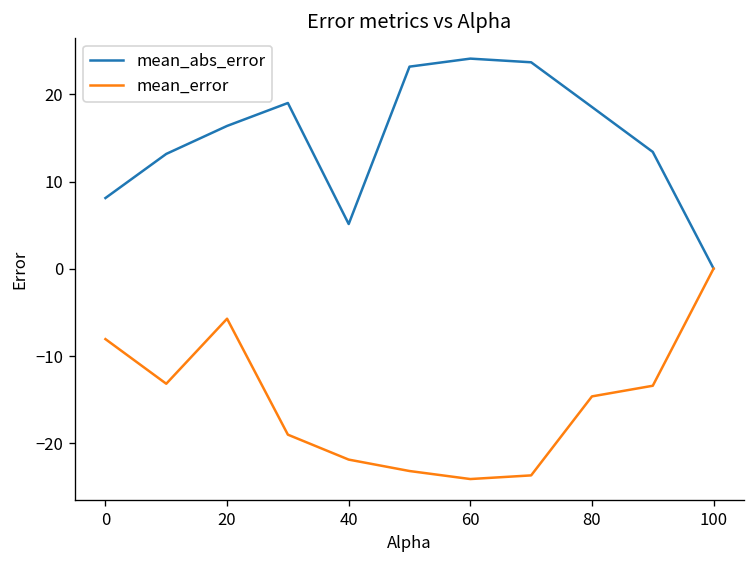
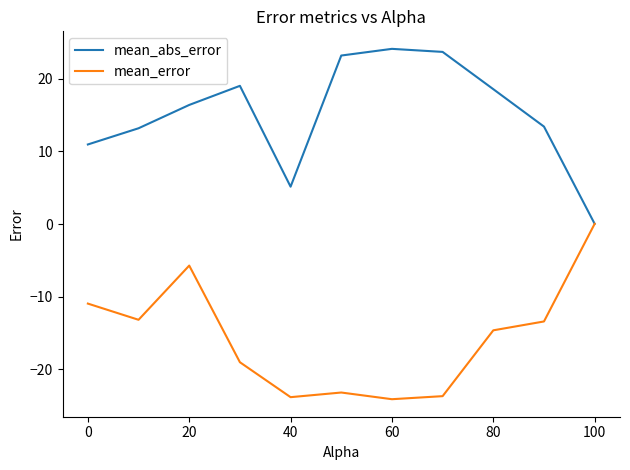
  {
    "mean_abs_error": {
-     "0": 8,
+     "0": 11,
      "20": 16,
      "40": 5,
      "60": 24,
      "80": 19
    },
    "mean_error": {
-     "0": -8,
+     "0": -11,
      "20": -6,
-     "40": -22,
+     "40": -24,
      "60": -24,
      "80": -15
    }
  }
